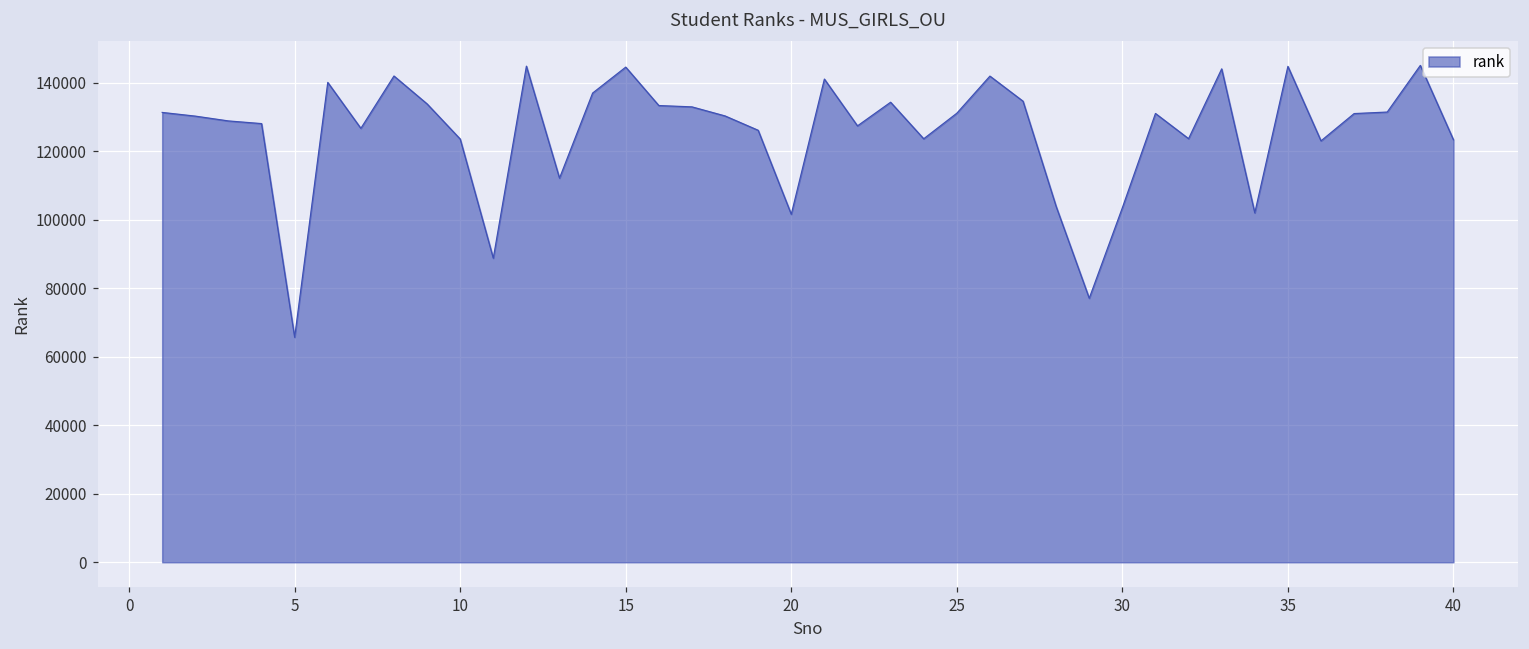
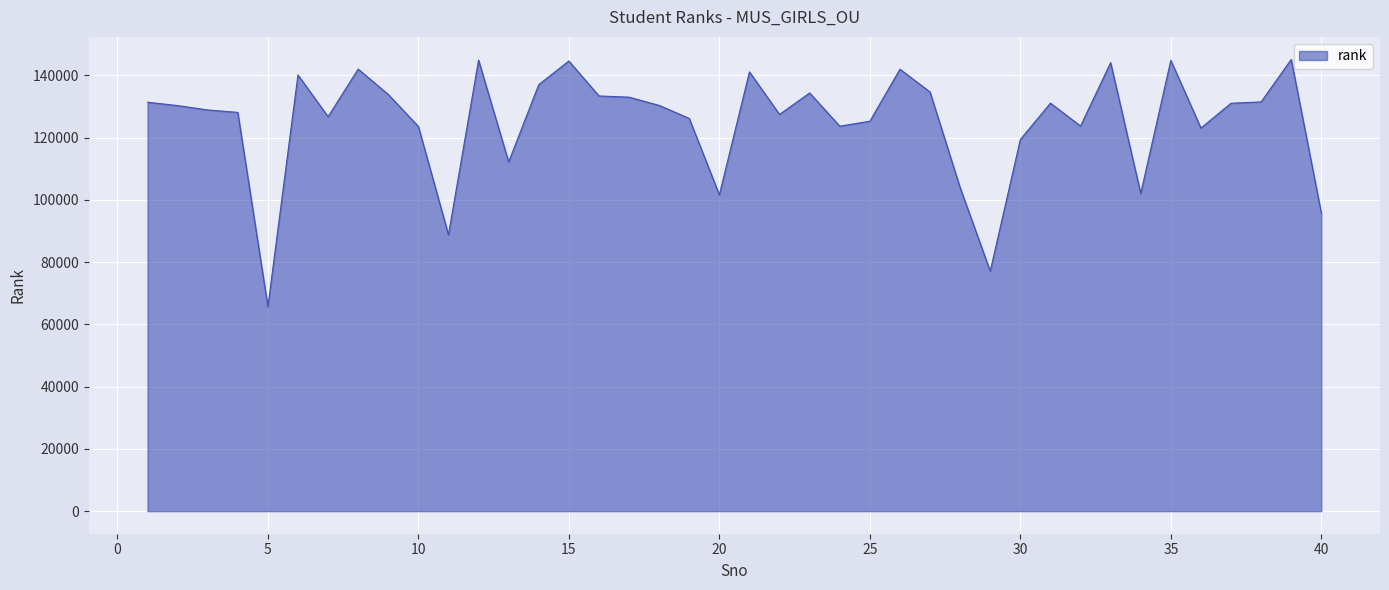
  {
    "5": 66000,
    "10": 124000,
    "15": 145000,
    "20": 102000,
-   "25": 131000,
-   "30": 104000,
+   "25": 125000,
+   "30": 119000,
    "35": 145000,
-   "40": 123000
+   "40": 96000
  }
